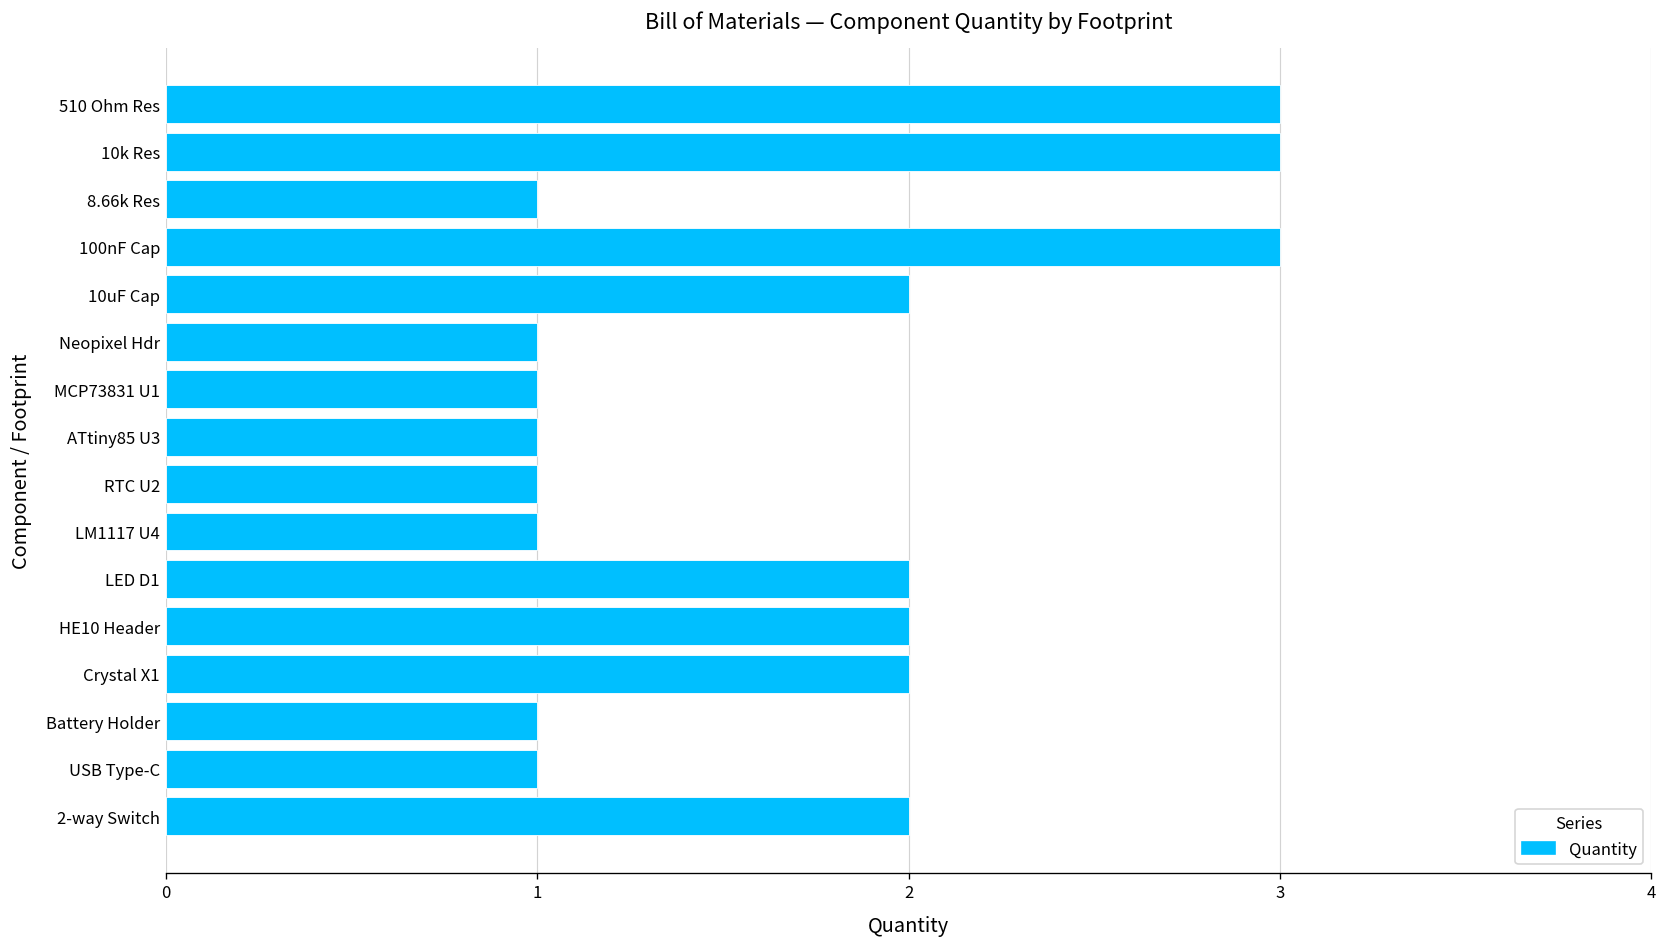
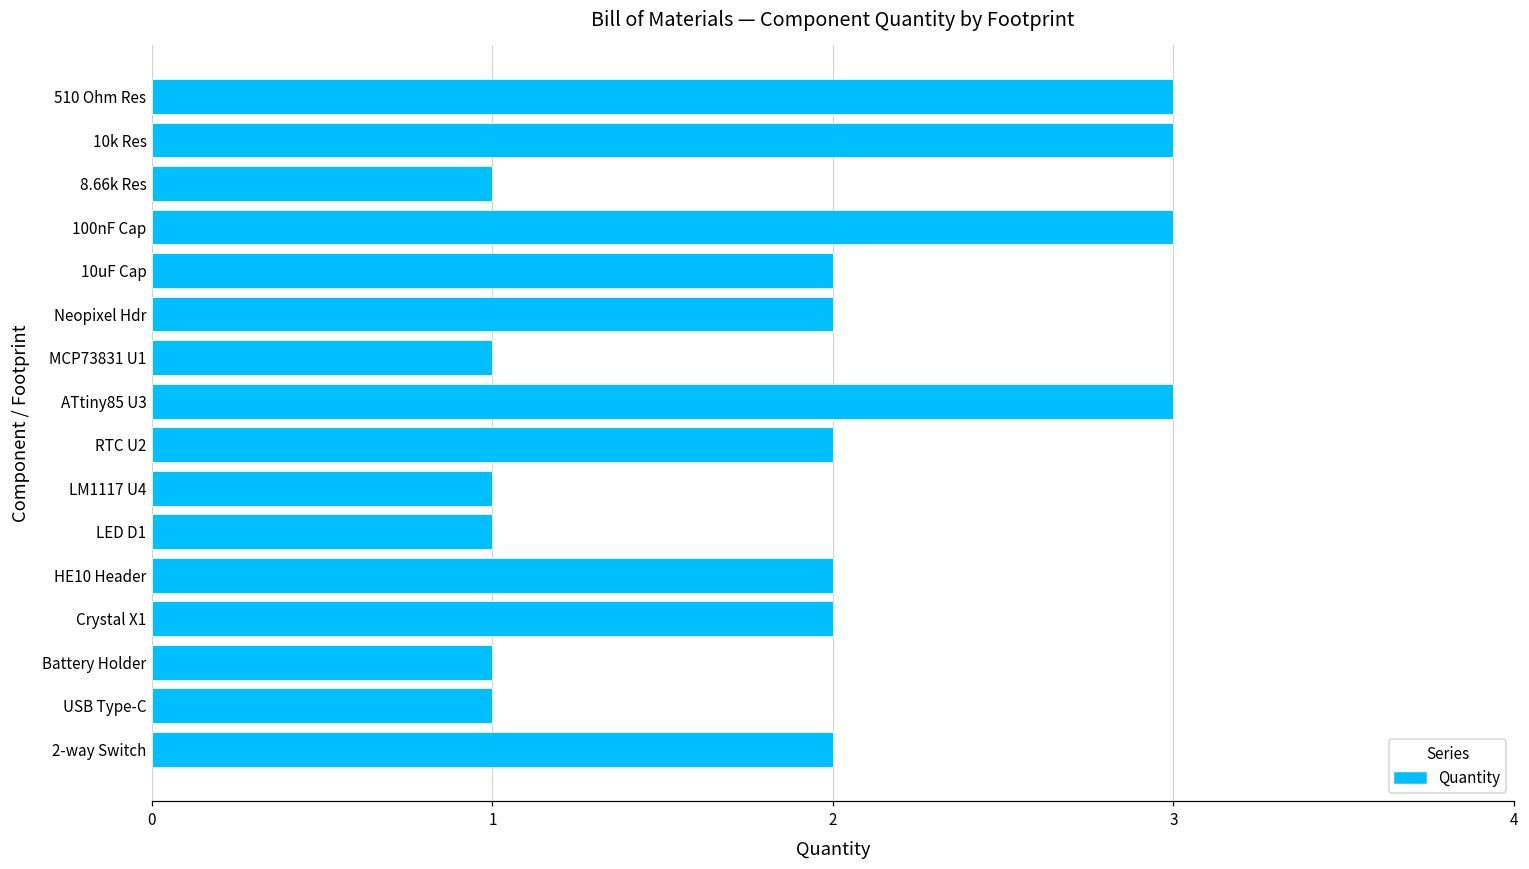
  {
    "510 Ohm Res": 3,
    "10k Res": 3,
    "8.66k Res": 1,
    "100nF Cap": 3,
    "10uF Cap": 2,
-   "Neopixel Hdr": 1,
+   "Neopixel Hdr": 2,
    "MCP73831 U1": 1,
-   "ATtiny85 U3": 1,
-   "RTC U2": 1,
+   "ATtiny85 U3": 3,
+   "RTC U2": 2,
    "LM1117 U4": 1,
-   "LED D1": 2,
+   "LED D1": 1,
    "HE10 Header": 2,
    "Crystal X1": 2,
    "Battery Holder": 1,
    "USB Type-C": 1,
    "2-way Switch": 2
  }
